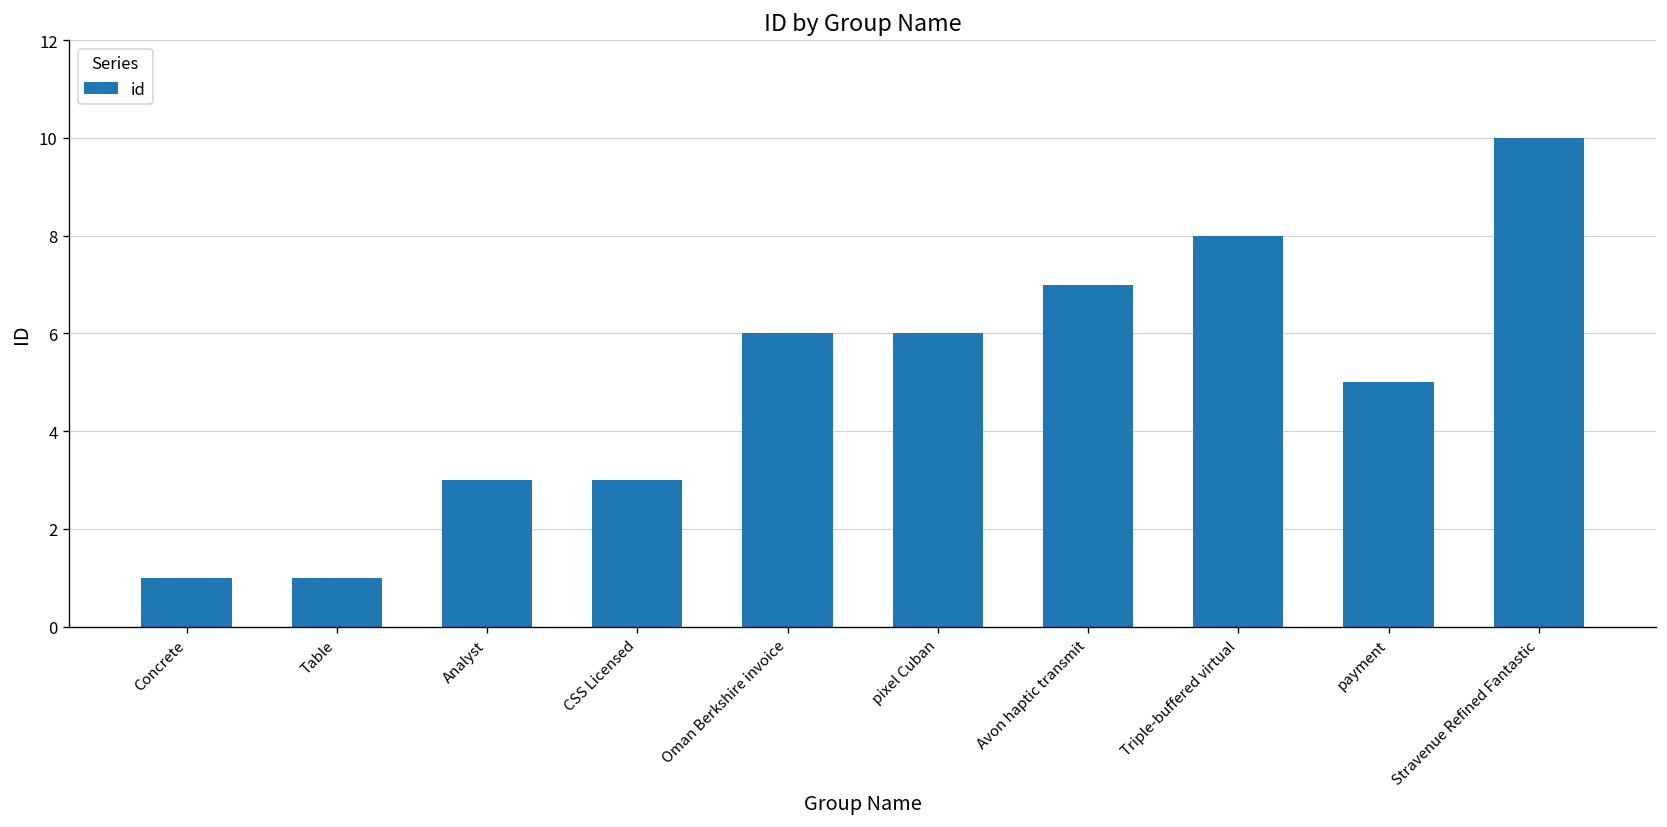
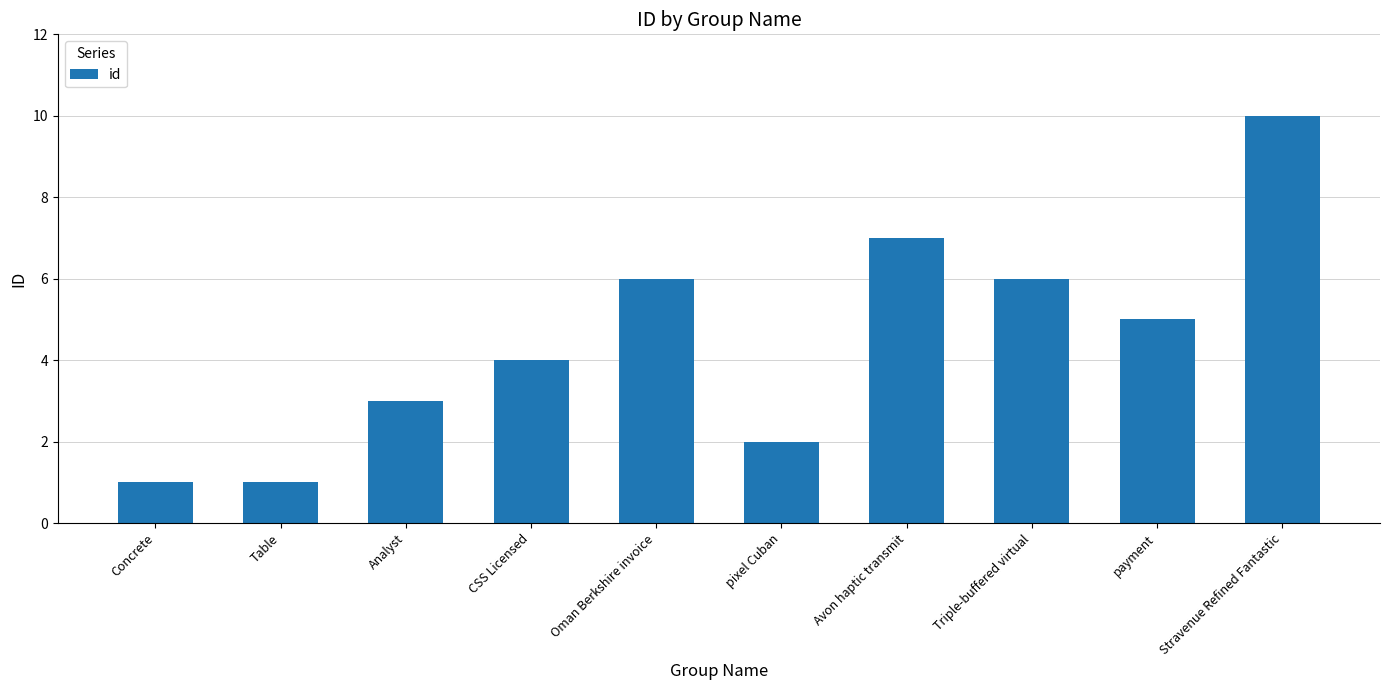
  {
    "Concrete": 1,
    "Table": 1,
    "Analyst": 3,
-   "CSS Licensed": 3,
+   "CSS Licensed": 4,
    "Oman Berkshire invoice": 6,
-   "pixel Cuban": 6,
+   "pixel Cuban": 2,
    "Avon haptic transmit": 7,
-   "Triple-buffered virtual": 8,
+   "Triple-buffered virtual": 6,
    "payment": 5,
    "Stravenue Refined Fantastic": 10
  }
